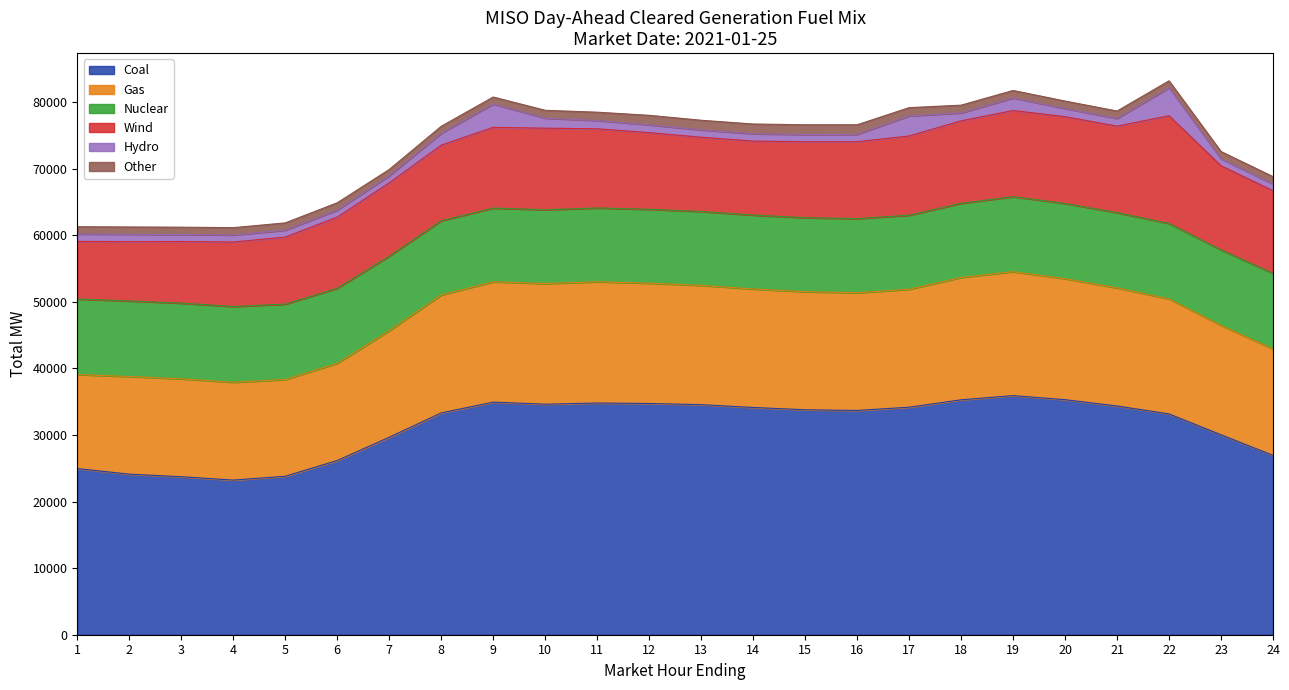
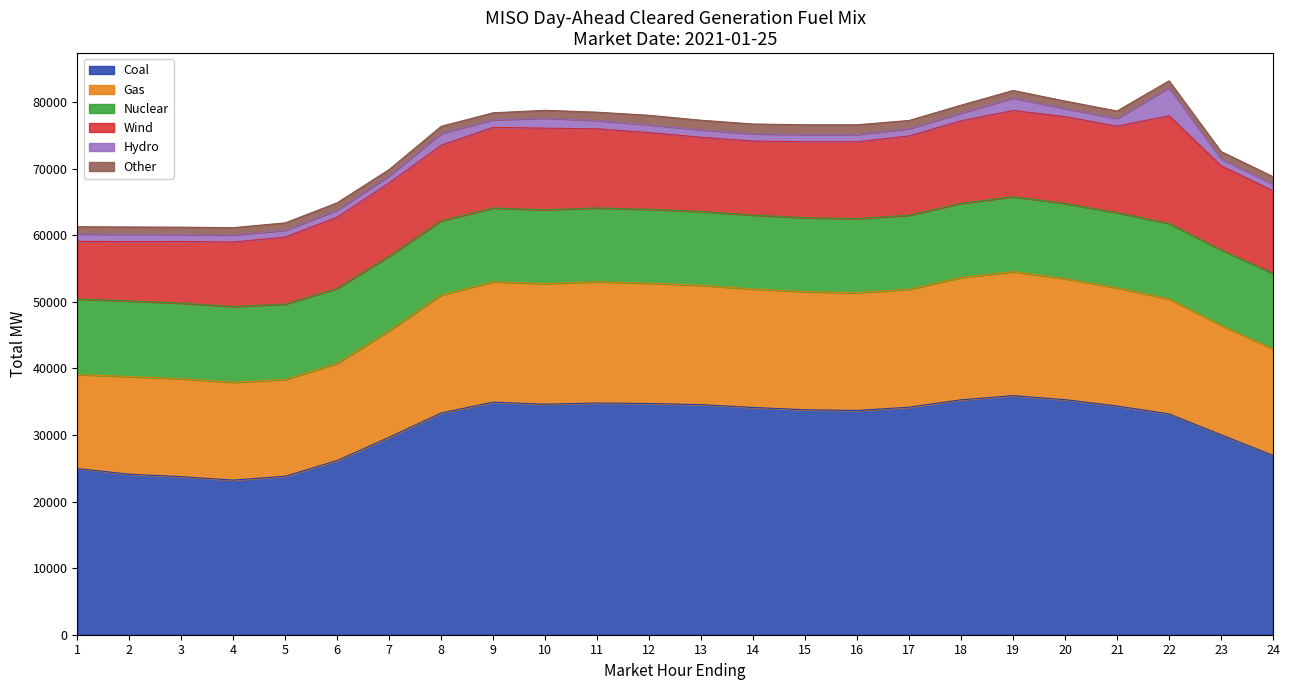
  {
    "Coal": {
      "1": 25000,
      "2": 24000,
      "3": 24000,
      "4": 23000,
      "5": 24000,
      "6": 26000,
      "7": 30000,
      "8": 33000,
      "9": 35000,
      "10": 35000,
      "11": 35000,
      "12": 35000,
      "13": 35000,
      "14": 34000,
      "15": 34000,
      "16": 34000,
      "17": 34000,
      "18": 35000,
      "19": 36000,
      "20": 35000,
      "21": 34000,
      "22": 33000,
      "23": 30000,
      "24": 27000
    },
    "Gas": {
      "1": 14000,
      "2": 15000,
      "3": 15000,
      "4": 15000,
      "5": 15000,
      "6": 15000,
      "7": 16000,
      "8": 18000,
      "9": 18000,
      "10": 18000,
      "11": 18000,
      "12": 18000,
      "13": 18000,
      "14": 18000,
      "15": 18000,
      "16": 18000,
      "17": 18000,
      "18": 18000,
      "19": 19000,
      "20": 18000,
      "21": 18000,
      "22": 17000,
      "23": 16000,
      "24": 16000
    },
    "Nuclear": {
      "1": 11000,
      "2": 11000,
      "3": 11000,
      "4": 11000,
      "5": 11000,
      "6": 11000,
      "7": 11000,
      "8": 11000,
      "9": 11000,
      "10": 11000,
      "11": 11000,
      "12": 11000,
      "13": 11000,
      "14": 11000,
      "15": 11000,
      "16": 11000,
      "17": 11000,
      "18": 11000,
      "19": 11000,
      "20": 11000,
      "21": 11000,
      "22": 11000,
      "23": 11000,
      "24": 11000
    },
    "Wind": {
      "1": 9000,
      "2": 9000,
      "3": 9000,
      "4": 10000,
      "5": 10000,
      "6": 11000,
      "7": 11000,
      "8": 11000,
      "9": 12000,
      "10": 12000,
      "11": 12000,
      "12": 12000,
      "13": 11000,
      "14": 11000,
      "15": 11000,
      "16": 12000,
      "17": 12000,
      "18": 12000,
      "19": 13000,
      "20": 13000,
      "21": 13000,
      "22": 16000,
      "23": 13000,
      "24": 12000
    },
    "Hydro": {
      "1": 1000,
      "2": 1000,
      "3": 1000,
      "4": 1000,
      "5": 1000,
      "6": 1000,
      "7": 1000,
      "8": 2000,
-     "9": 4000,
+     "9": 1000,
      "10": 2000,
      "11": 1000,
      "12": 1000,
      "13": 1000,
      "14": 1000,
      "15": 1000,
      "16": 1000,
-     "17": 3000,
+     "17": 1000,
      "18": 1000,
      "19": 2000,
      "20": 1000,
      "21": 1000,
      "22": 4000,
      "23": 1000,
      "24": 1000
    },
    "Other": {
      "1": 1000,
      "2": 1000,
      "3": 1000,
      "4": 1000,
      "5": 1000,
      "6": 1000,
      "7": 1000,
      "8": 1000,
      "9": 1000,
      "10": 1000,
      "11": 1000,
      "12": 1000,
      "13": 1000,
      "14": 1000,
      "15": 1000,
      "16": 1000,
      "17": 1000,
      "18": 1000,
      "19": 1000,
      "20": 1000,
      "21": 1000,
      "22": 1000,
      "23": 1000,
      "24": 1000
    }
  }
